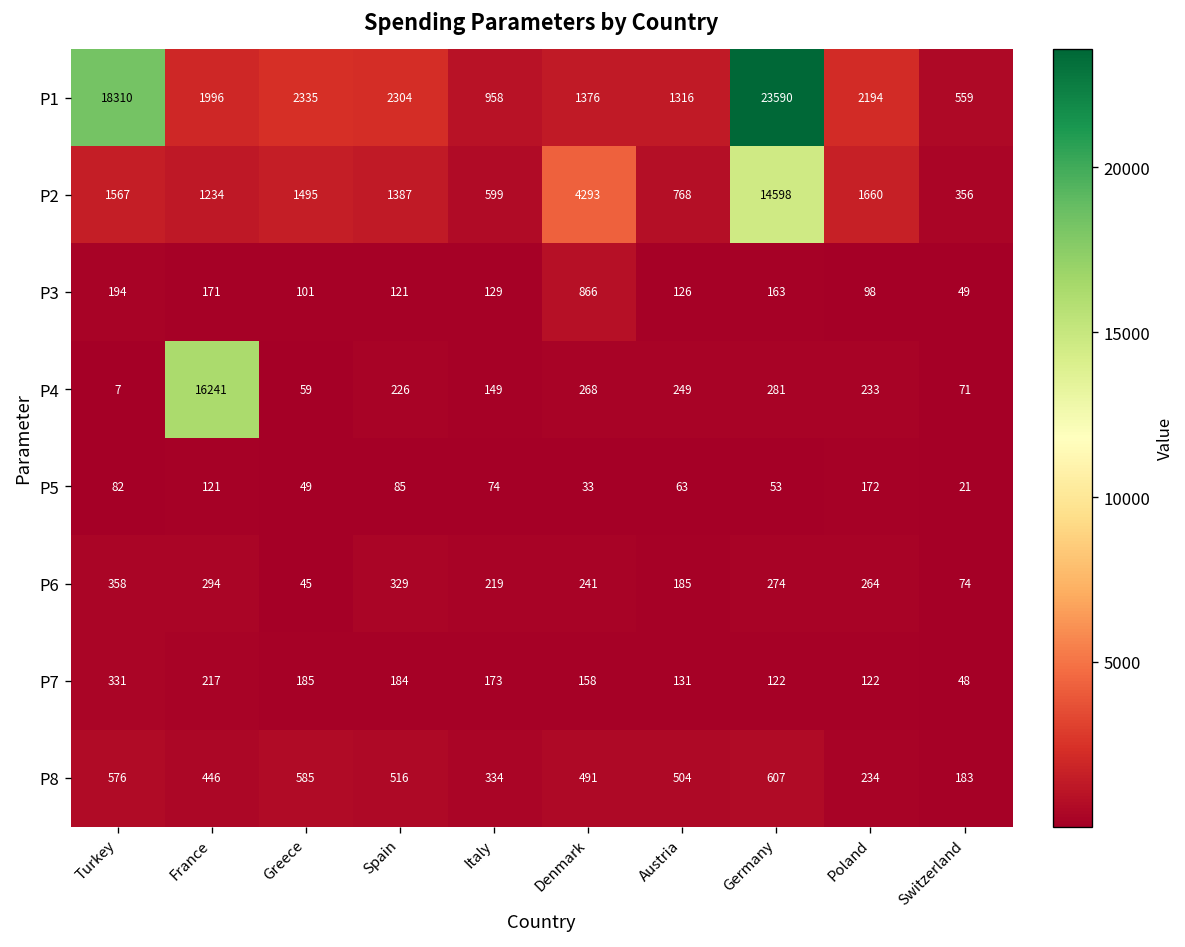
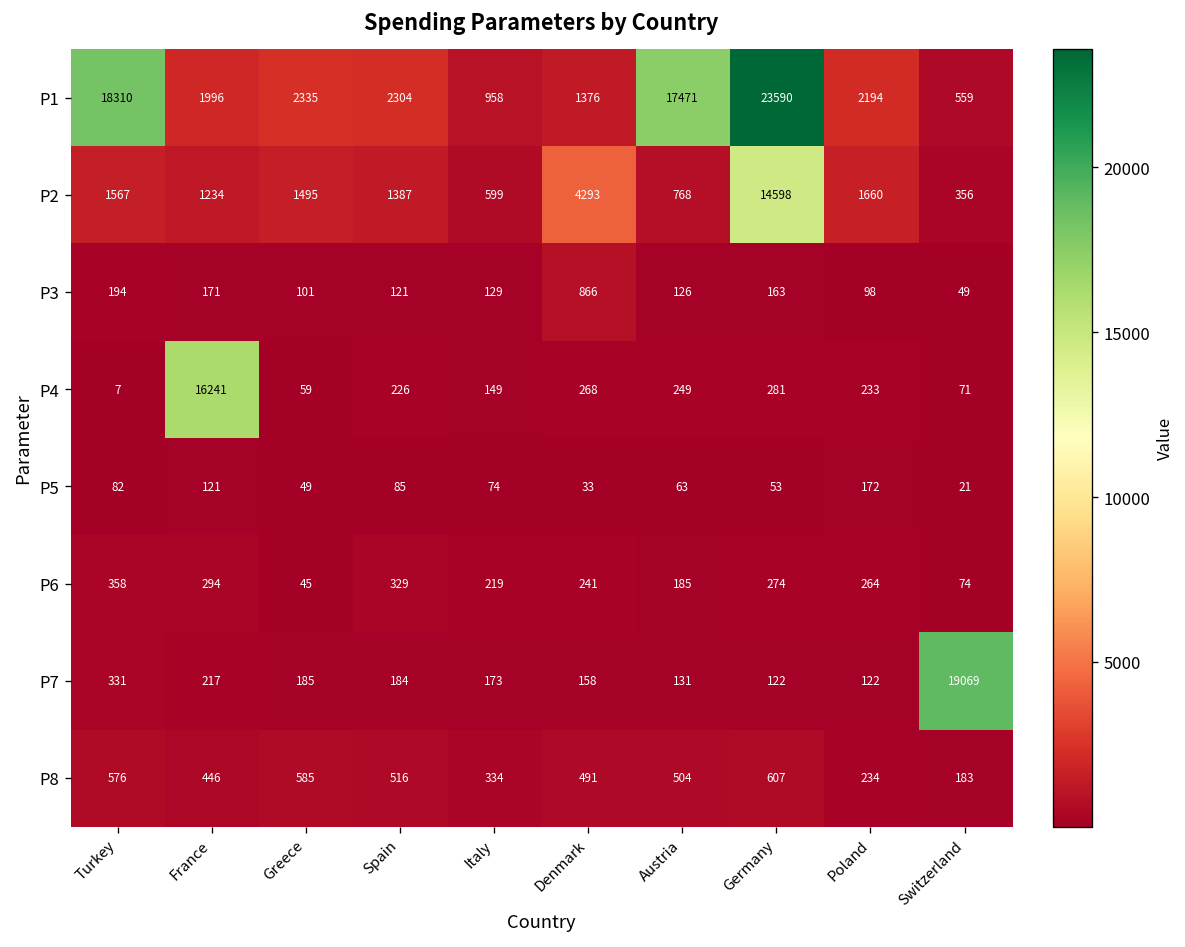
  {
    "P1": {
      "Turkey": 18310,
      "France": 1996,
      "Greece": 2335,
      "Spain": 2304,
      "Italy": 958,
      "Denmark": 1376,
-     "Austria": 1316,
+     "Austria": 17471,
      "Germany": 23590,
      "Poland": 2194,
      "Switzerland": 559
    },
    "P2": {
      "Turkey": 1567,
      "France": 1234,
      "Greece": 1495,
      "Spain": 1387,
      "Italy": 599,
      "Denmark": 4293,
      "Austria": 768,
      "Germany": 14598,
      "Poland": 1660,
      "Switzerland": 356
    },
    "P3": {
      "Turkey": 194,
      "France": 171,
      "Greece": 101,
      "Spain": 121,
      "Italy": 129,
      "Denmark": 866,
      "Austria": 126,
      "Germany": 163,
      "Poland": 98,
      "Switzerland": 49
    },
    "P4": {
      "Turkey": 7,
      "France": 16241,
      "Greece": 59,
      "Spain": 226,
      "Italy": 149,
      "Denmark": 268,
      "Austria": 249,
      "Germany": 281,
      "Poland": 233,
      "Switzerland": 71
    },
    "P5": {
      "Turkey": 82,
      "France": 121,
      "Greece": 49,
      "Spain": 85,
      "Italy": 74,
      "Denmark": 33,
      "Austria": 63,
      "Germany": 53,
      "Poland": 172,
      "Switzerland": 21
    },
    "P6": {
      "Turkey": 358,
      "France": 294,
      "Greece": 45,
      "Spain": 329,
      "Italy": 219,
      "Denmark": 241,
      "Austria": 185,
      "Germany": 274,
      "Poland": 264,
      "Switzerland": 74
    },
    "P7": {
      "Turkey": 331,
      "France": 217,
      "Greece": 185,
      "Spain": 184,
      "Italy": 173,
      "Denmark": 158,
      "Austria": 131,
      "Germany": 122,
      "Poland": 122,
-     "Switzerland": 48
+     "Switzerland": 19069
    },
    "P8": {
      "Turkey": 576,
      "France": 446,
      "Greece": 585,
      "Spain": 516,
      "Italy": 334,
      "Denmark": 491,
      "Austria": 504,
      "Germany": 607,
      "Poland": 234,
      "Switzerland": 183
    }
  }
